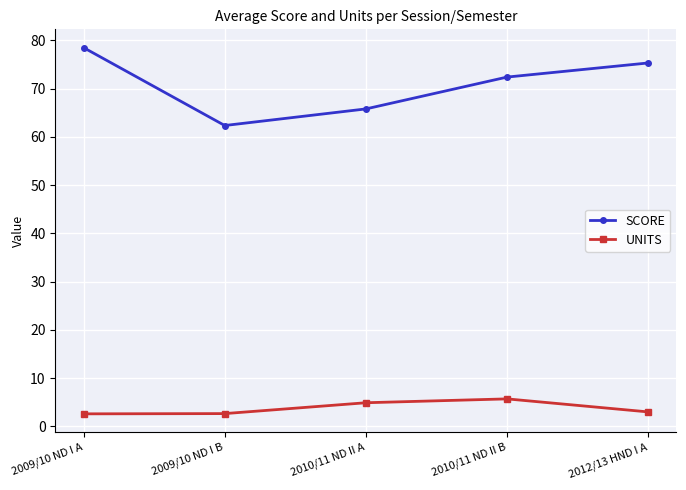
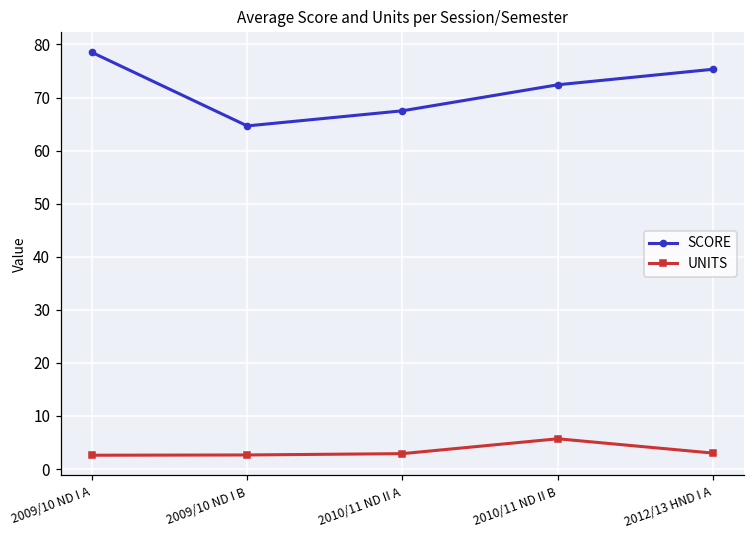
  {
    "SCORE": {
      "2009/10 ND I A": 79,
-     "2009/10 ND I B": 62,
-     "2010/11 ND II A": 66,
+     "2009/10 ND I B": 65,
+     "2010/11 ND II A": 68,
      "2010/11 ND II B": 72,
      "2012/13 HND I A": 75
    },
    "UNITS": {
      "2009/10 ND I A": 3,
      "2009/10 ND I B": 3,
-     "2010/11 ND II A": 5,
+     "2010/11 ND II A": 3,
      "2010/11 ND II B": 6,
      "2012/13 HND I A": 3
    }
  }
